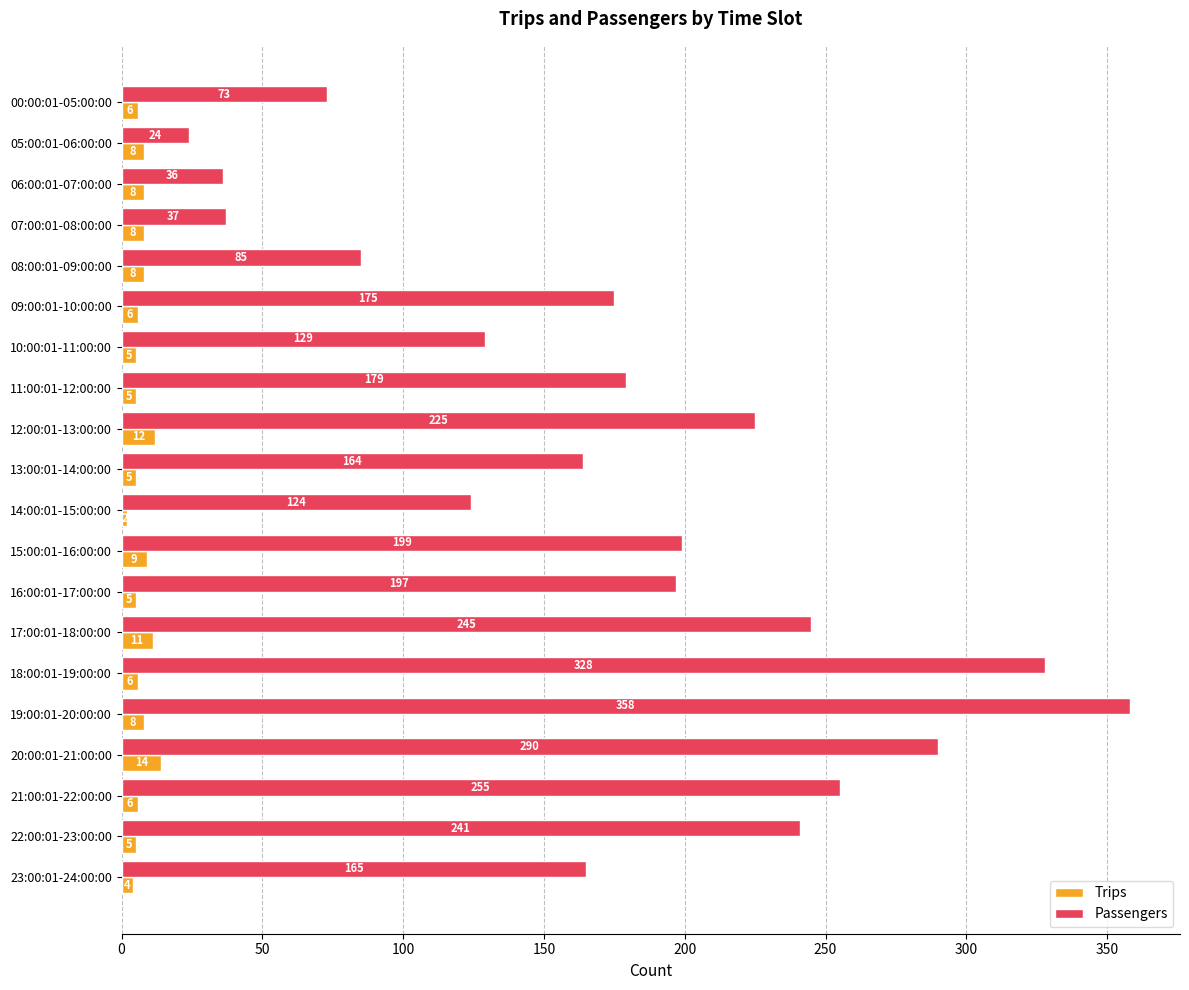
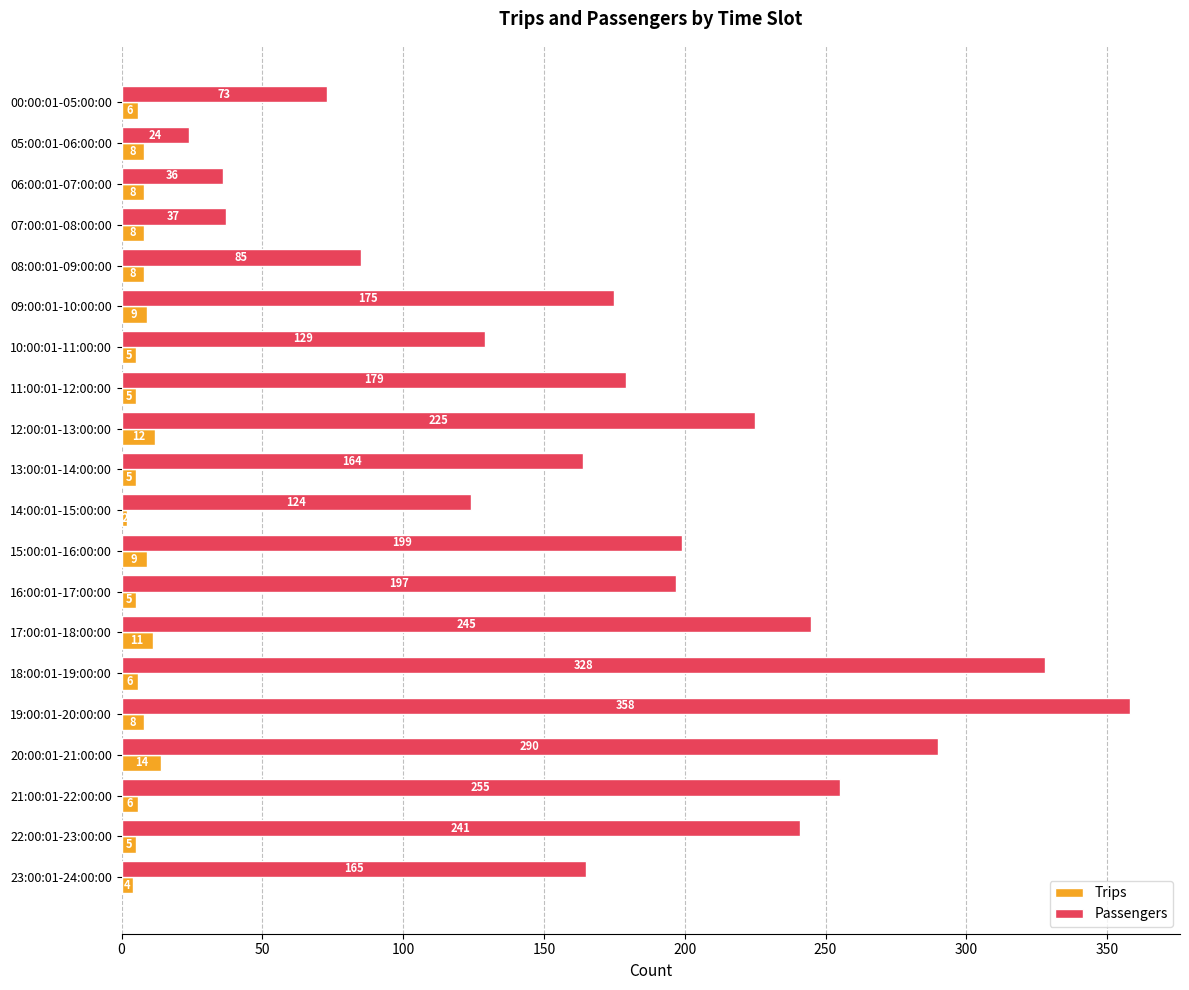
  {
    "Trips": {
      "00:00:01-05:00:00": 6,
      "05:00:01-06:00:00": 8,
      "06:00:01-07:00:00": 8,
      "07:00:01-08:00:00": 8,
      "08:00:01-09:00:00": 8,
-     "09:00:01-10:00:00": 6,
+     "09:00:01-10:00:00": 9,
      "10:00:01-11:00:00": 5,
      "11:00:01-12:00:00": 5,
      "12:00:01-13:00:00": 12,
      "13:00:01-14:00:00": 5,
      "15:00:01-16:00:00": 9,
      "16:00:01-17:00:00": 5,
      "17:00:01-18:00:00": 11,
      "18:00:01-19:00:00": 6,
      "19:00:01-20:00:00": 8,
      "20:00:01-21:00:00": 14,
      "21:00:01-22:00:00": 6,
      "22:00:01-23:00:00": 5,
      "23:00:01-24:00:00": 4
    },
    "Passengers": {
      "00:00:01-05:00:00": 73,
      "05:00:01-06:00:00": 24,
      "06:00:01-07:00:00": 36,
      "07:00:01-08:00:00": 37,
      "08:00:01-09:00:00": 85,
      "09:00:01-10:00:00": 175,
      "10:00:01-11:00:00": 129,
      "11:00:01-12:00:00": 179,
      "12:00:01-13:00:00": 225,
      "13:00:01-14:00:00": 164,
      "14:00:01-15:00:00": 124,
      "15:00:01-16:00:00": 199,
      "16:00:01-17:00:00": 197,
      "17:00:01-18:00:00": 245,
      "18:00:01-19:00:00": 328,
      "19:00:01-20:00:00": 358,
      "20:00:01-21:00:00": 290,
      "21:00:01-22:00:00": 255,
      "22:00:01-23:00:00": 241,
      "23:00:01-24:00:00": 165
    }
  }
